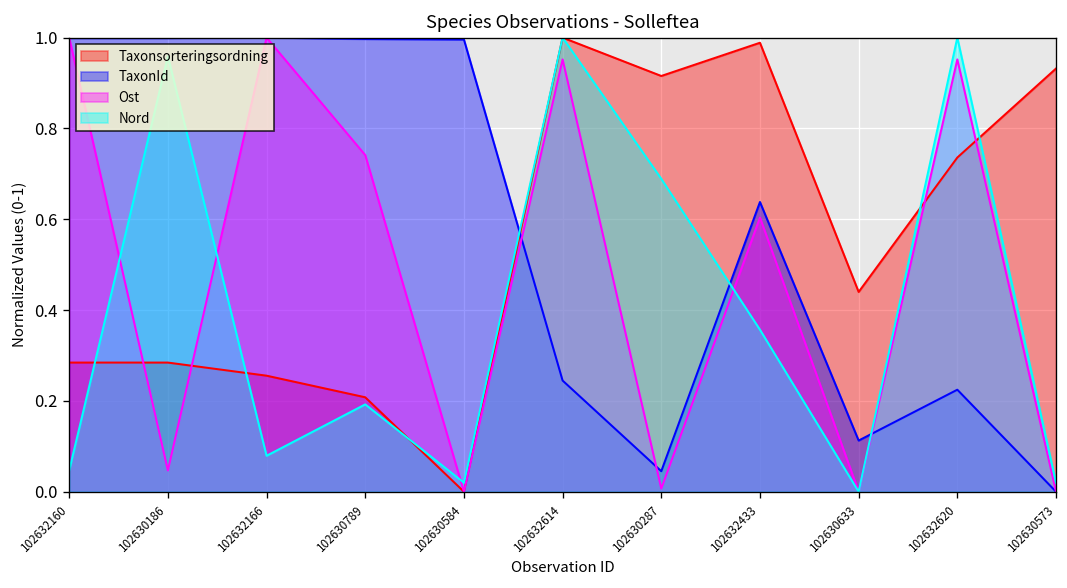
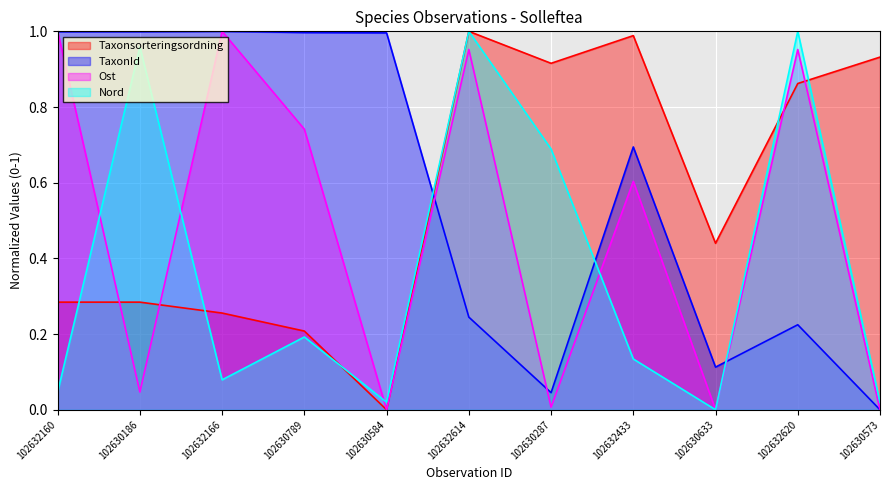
  {
    "Taxonsorteringsordning": {
      "102632160": 0.28,
      "102630186": 0.28,
      "102632166": 0.26,
      "102630789": 0.21,
      "102630287": 0.92,
      "102632433": 0.99,
      "102630633": 0.44,
-     "102632620": 0.74,
+     "102632620": 0.86,
      "102630573": 0.93
    },
    "TaxonId": {
      "102630186": 1.00,
      "102630789": 1.00,
      "102630584": 1.00,
      "102632614": 0.24,
      "102630287": 0.05,
-     "102632433": 0.64,
+     "102632433": 0.69,
      "102630633": 0.11,
      "102632620": 0.22
    },
    "Ost": {
      "102630186": 0.05,
      "102630789": 0.74,
      "102632614": 0.95,
      "102630287": 0.01,
      "102632433": 0.60,
      "102632620": 0.95
    },
    "Nord": {
      "102632160": 0.05,
      "102632166": 0.08,
      "102630789": 0.19,
      "102630584": 0.02,
      "102630287": 0.69,
-     "102632433": 0.36,
+     "102632433": 0.13,
      "102632620": 1.00,
      "102630573": 0.02
    }
  }
